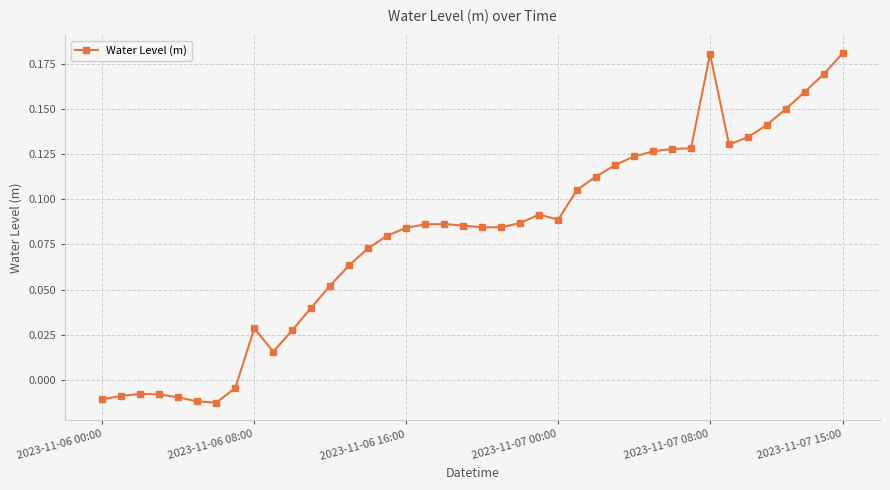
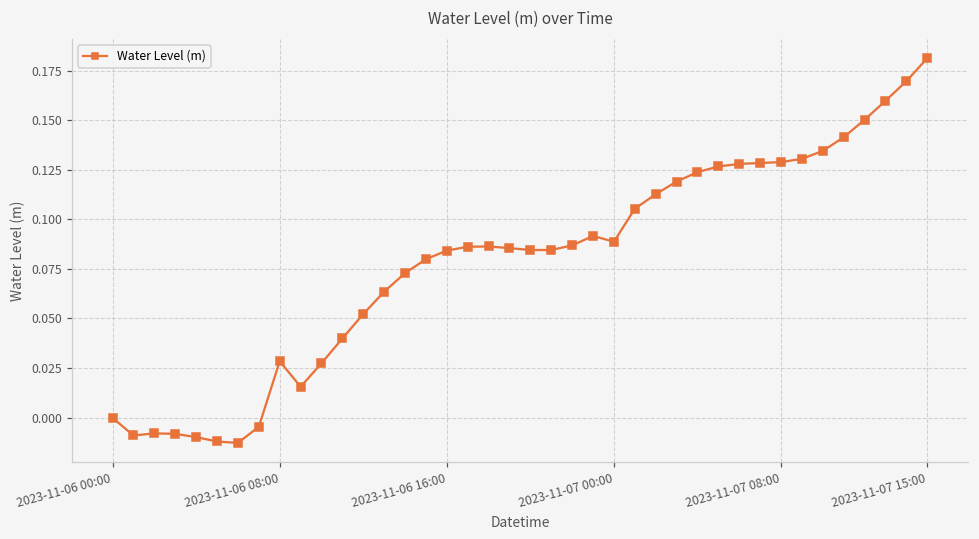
  {
-   "2023-11-06 00:00": -0.011,
+   "2023-11-06 00:00": 0.000,
    "2023-11-06 08:00": 0.028,
    "2023-11-06 16:00": 0.084,
    "2023-11-07 00:00": 0.089,
-   "2023-11-07 08:00": 0.181,
+   "2023-11-07 08:00": 0.129,
    "2023-11-07 15:00": 0.181
  }
